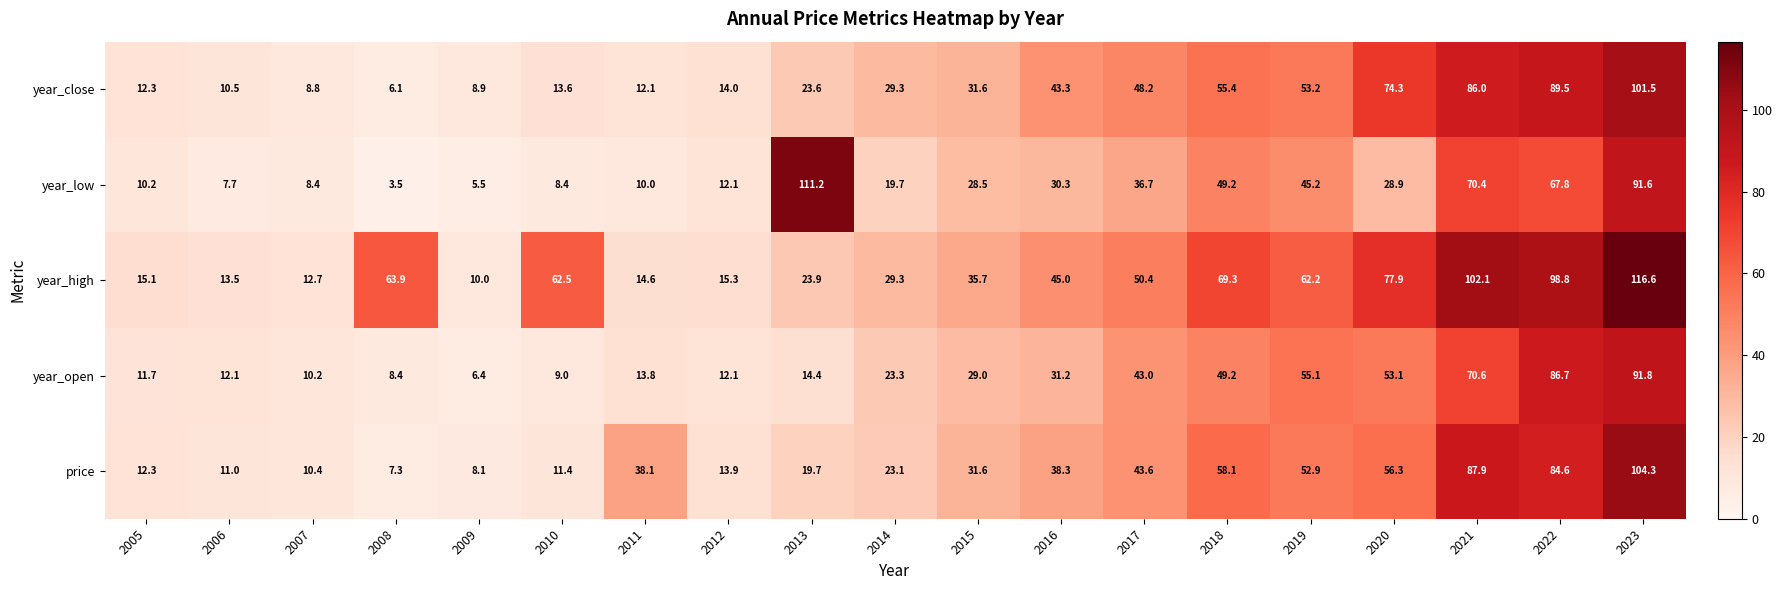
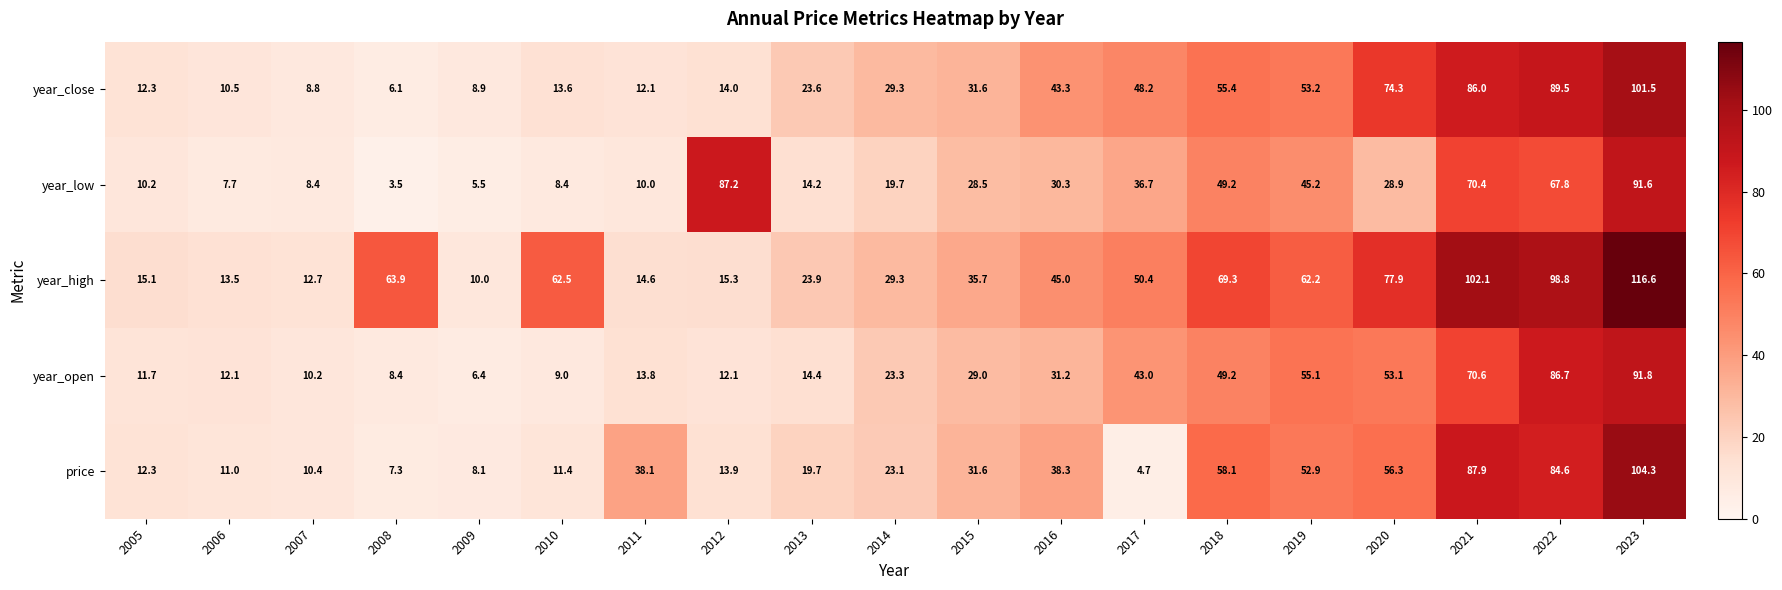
  {
    "year_close": {
      "2005": 12.3,
      "2006": 10.5,
      "2007": 8.8,
      "2008": 6.1,
      "2009": 8.9,
      "2010": 13.6,
      "2011": 12.1,
      "2012": 14.0,
      "2013": 23.6,
      "2014": 29.3,
      "2015": 31.6,
      "2016": 43.3,
      "2017": 48.2,
      "2018": 55.4,
      "2019": 53.2,
      "2020": 74.3,
      "2021": 86.0,
      "2022": 89.5,
      "2023": 101.5
    },
    "year_low": {
      "2005": 10.2,
      "2006": 7.7,
      "2007": 8.4,
      "2008": 3.5,
      "2009": 5.5,
      "2010": 8.4,
      "2011": 10.0,
-     "2012": 12.1,
-     "2013": 111.2,
+     "2012": 87.2,
+     "2013": 14.2,
      "2014": 19.7,
      "2015": 28.5,
      "2016": 30.3,
      "2017": 36.7,
      "2018": 49.2,
      "2019": 45.2,
      "2020": 28.9,
      "2021": 70.4,
      "2022": 67.8,
      "2023": 91.6
    },
    "year_high": {
      "2005": 15.1,
      "2006": 13.5,
      "2007": 12.7,
      "2008": 63.9,
      "2009": 10.0,
      "2010": 62.5,
      "2011": 14.6,
      "2012": 15.3,
      "2013": 23.9,
      "2014": 29.3,
      "2015": 35.7,
      "2016": 45.0,
      "2017": 50.4,
      "2018": 69.3,
      "2019": 62.2,
      "2020": 77.9,
      "2021": 102.1,
      "2022": 98.8,
      "2023": 116.6
    },
    "year_open": {
      "2005": 11.7,
      "2006": 12.1,
      "2007": 10.2,
      "2008": 8.4,
      "2009": 6.4,
      "2010": 9.0,
      "2011": 13.8,
      "2012": 12.1,
      "2013": 14.4,
      "2014": 23.3,
      "2015": 29.0,
      "2016": 31.2,
      "2017": 43.0,
      "2018": 49.2,
      "2019": 55.1,
      "2020": 53.1,
      "2021": 70.6,
      "2022": 86.7,
      "2023": 91.8
    },
    "price": {
      "2005": 12.3,
      "2006": 11.0,
      "2007": 10.4,
      "2008": 7.3,
      "2009": 8.1,
      "2010": 11.4,
      "2011": 38.1,
      "2012": 13.9,
      "2013": 19.7,
      "2014": 23.1,
      "2015": 31.6,
      "2016": 38.3,
-     "2017": 43.6,
+     "2017": 4.7,
      "2018": 58.1,
      "2019": 52.9,
      "2020": 56.3,
      "2021": 87.9,
      "2022": 84.6,
      "2023": 104.3
    }
  }
